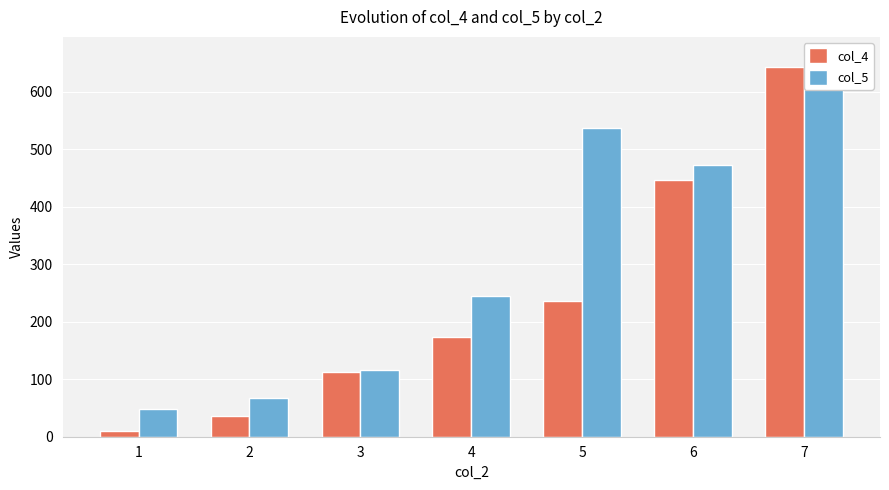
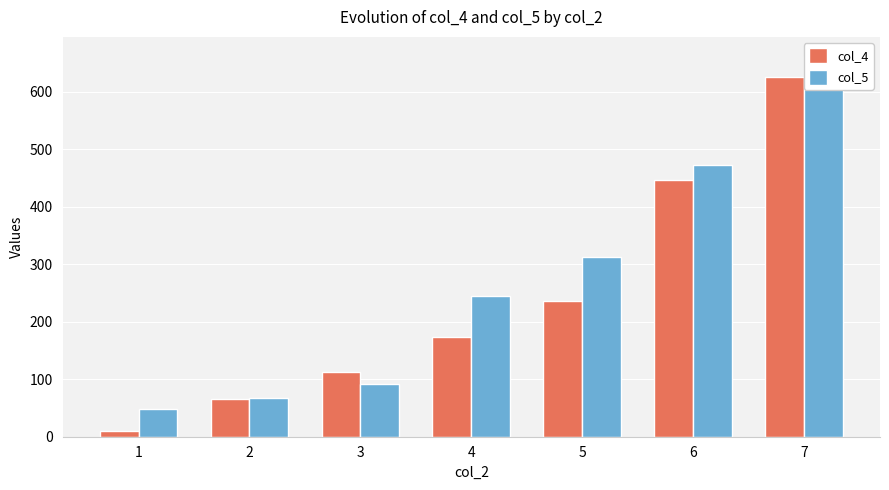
  {
    "col_4": {
      "1": 10,
-     "2": 40,
+     "2": 70,
      "3": 110,
      "4": 170,
      "5": 240,
      "6": 450,
-     "7": 640
+     "7": 630
    },
    "col_5": {
      "1": 50,
      "2": 70,
-     "3": 120,
+     "3": 90,
      "4": 250,
-     "5": 540,
+     "5": 310,
      "6": 470
    }
  }
